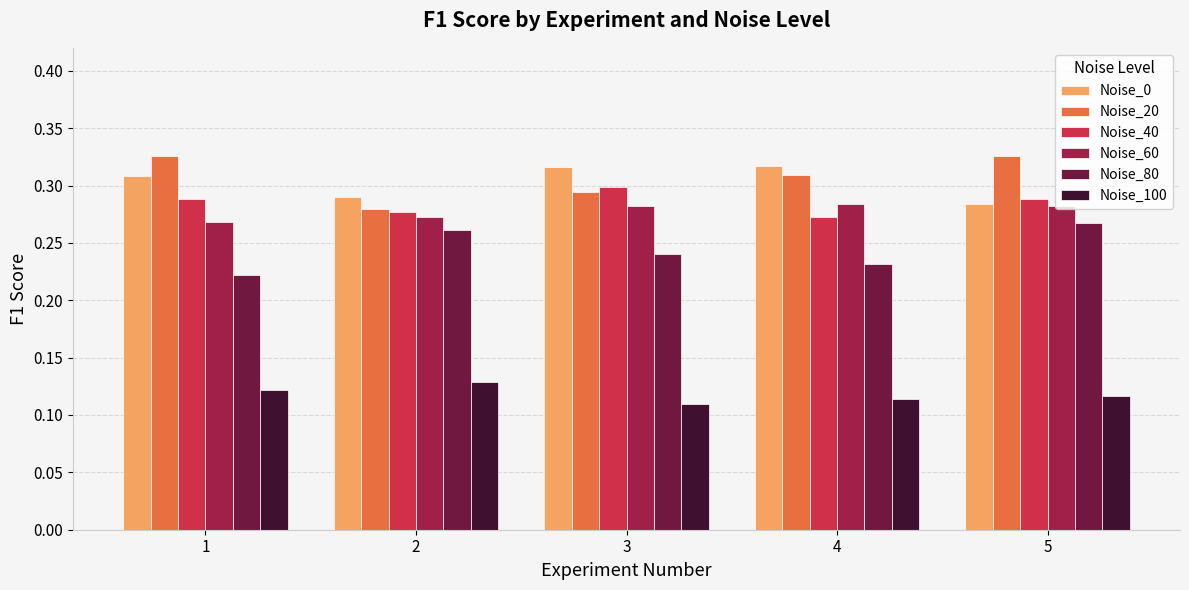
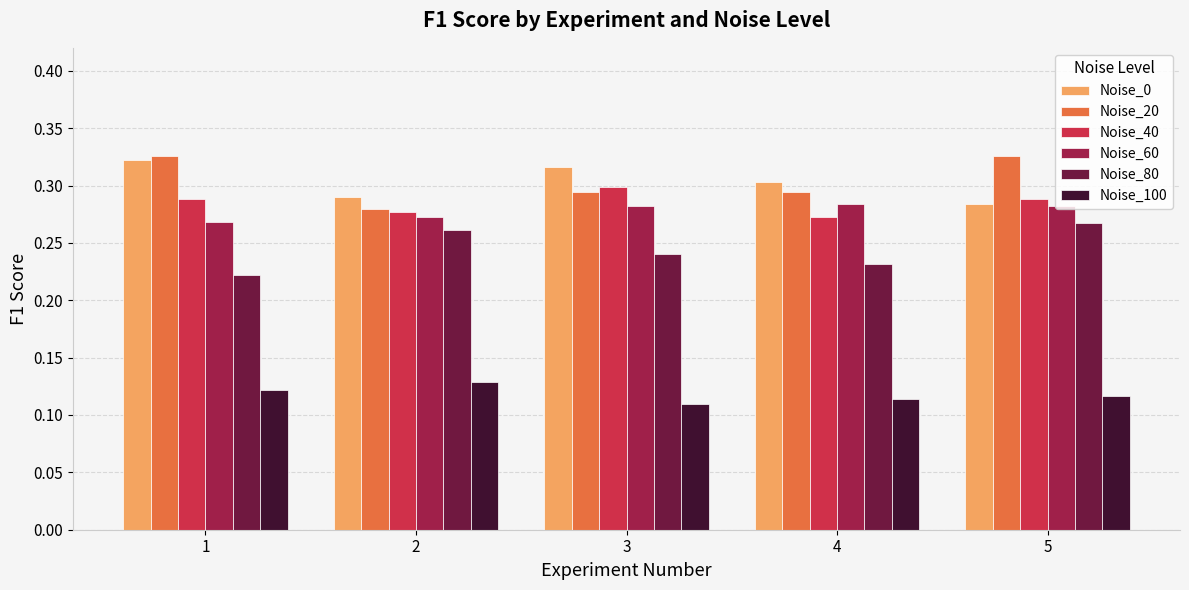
  {
    "Noise_0": {
-     "1": 0.308,
+     "1": 0.322,
      "2": 0.290,
      "3": 0.316,
-     "4": 0.317,
+     "4": 0.303,
      "5": 0.284
    },
    "Noise_20": {
      "1": 0.326,
      "2": 0.279,
      "3": 0.295,
-     "4": 0.309,
+     "4": 0.294,
      "5": 0.326
    }
  }
